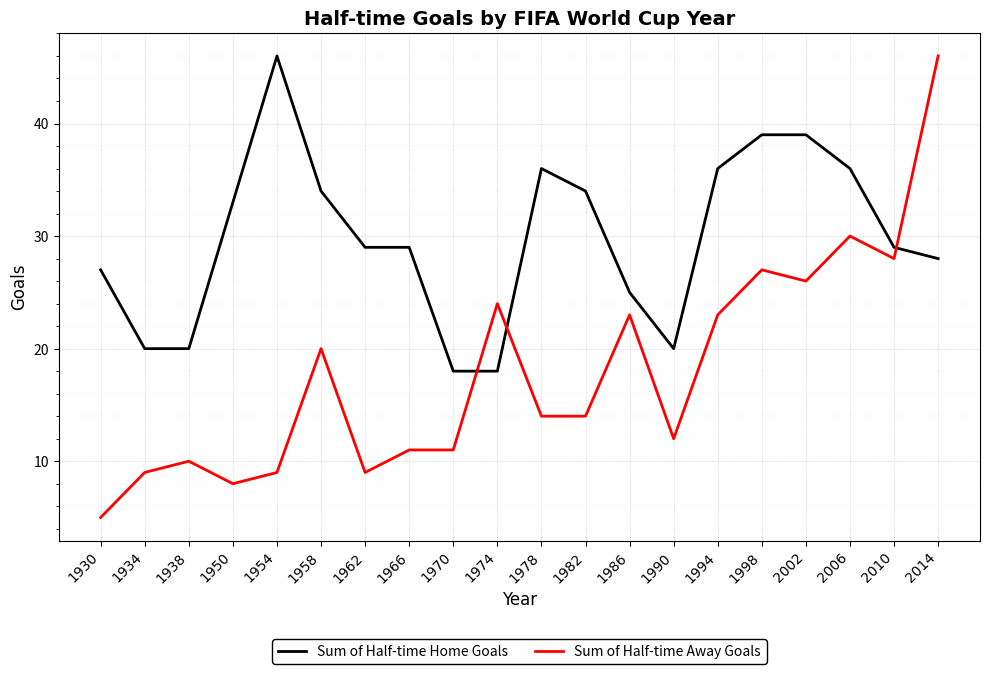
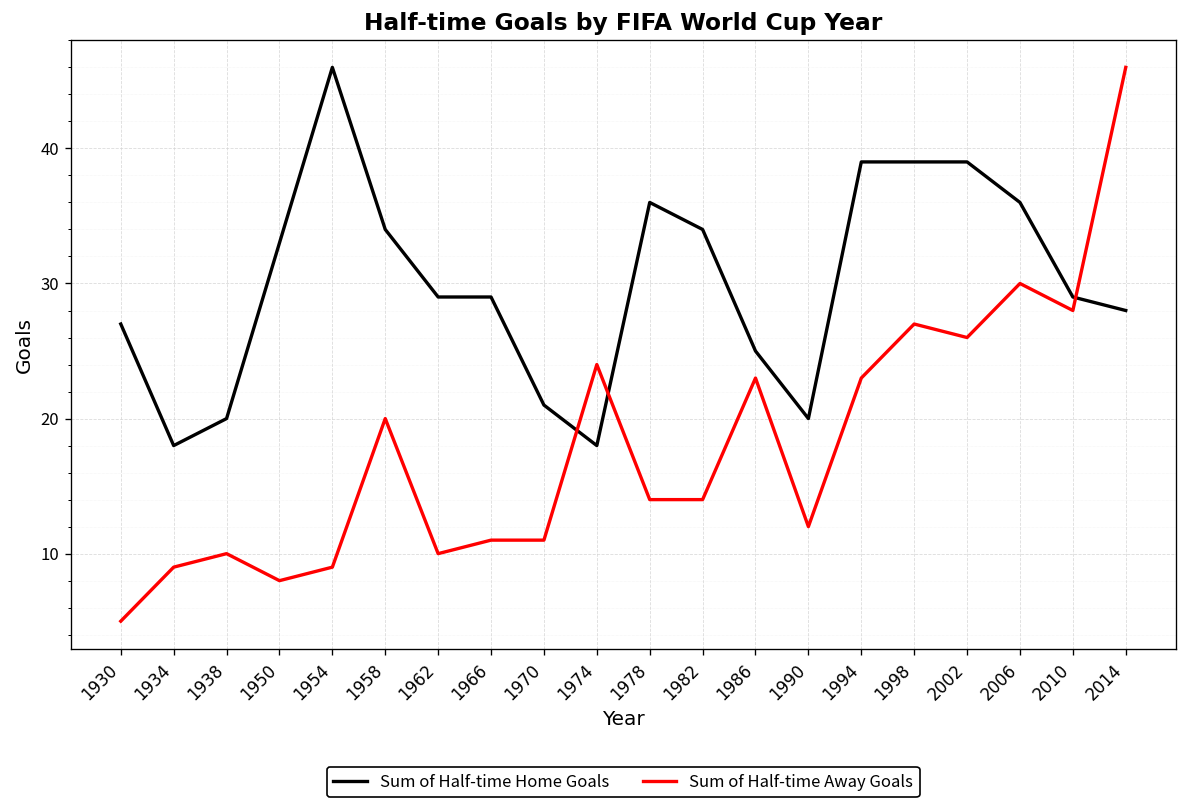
  {
    "Sum of Half-time Home Goals": {
      "1930": 27,
-     "1934": 20,
+     "1934": 18,
      "1938": 20,
      "1950": 33,
      "1954": 46,
      "1958": 34,
      "1962": 29,
      "1966": 29,
-     "1970": 18,
+     "1970": 21,
      "1974": 18,
      "1978": 36,
      "1982": 34,
      "1986": 25,
      "1990": 20,
-     "1994": 36,
+     "1994": 39,
      "1998": 39,
      "2002": 39,
      "2006": 36,
      "2010": 29,
      "2014": 28
    },
    "Sum of Half-time Away Goals": {
      "1930": 5,
      "1934": 9,
      "1938": 10,
      "1950": 8,
      "1954": 9,
      "1958": 20,
-     "1962": 9,
+     "1962": 10,
      "1966": 11,
      "1970": 11,
      "1974": 24,
      "1978": 14,
      "1982": 14,
      "1986": 23,
      "1990": 12,
      "1994": 23,
      "1998": 27,
      "2002": 26,
      "2006": 30,
      "2010": 28,
      "2014": 46
    }
  }
